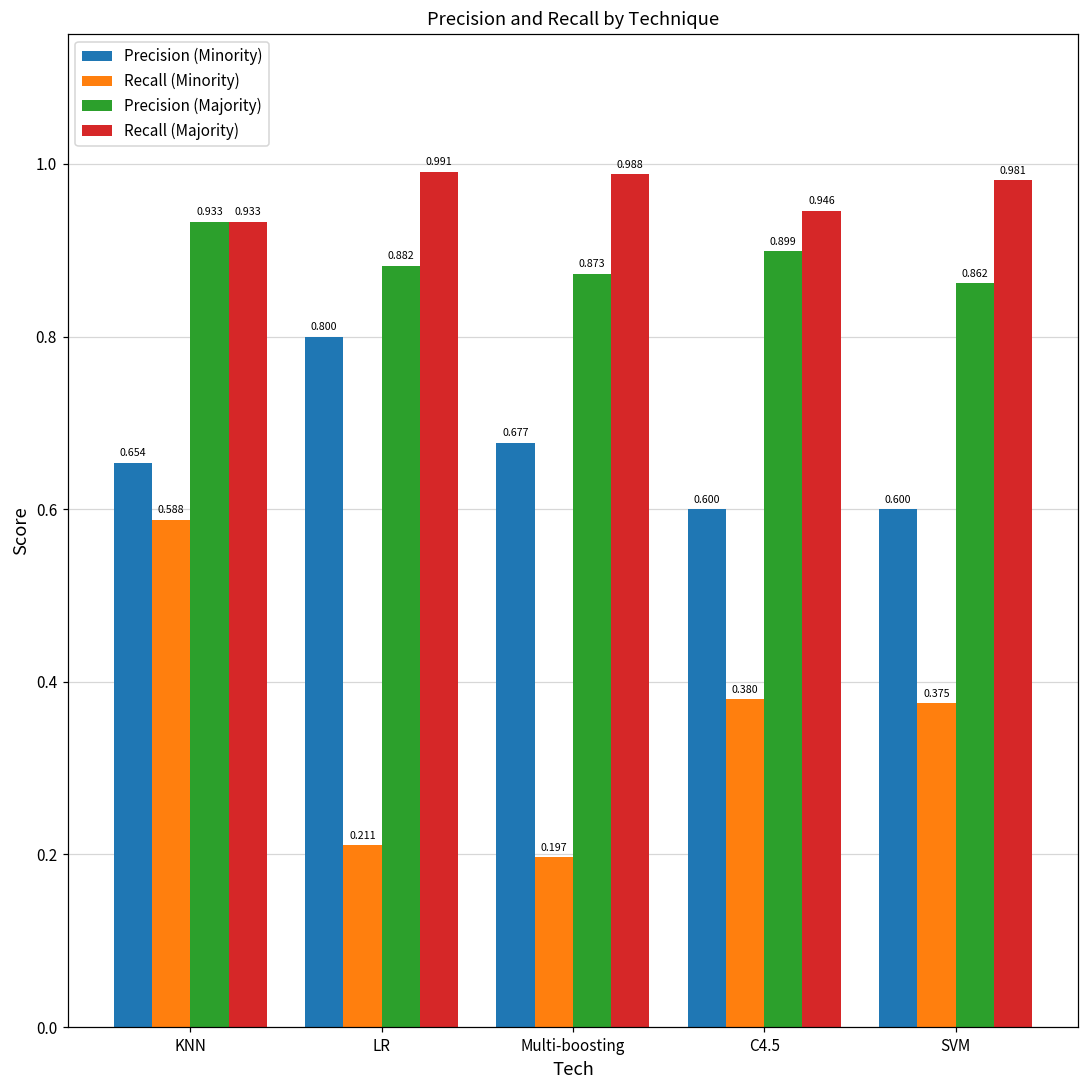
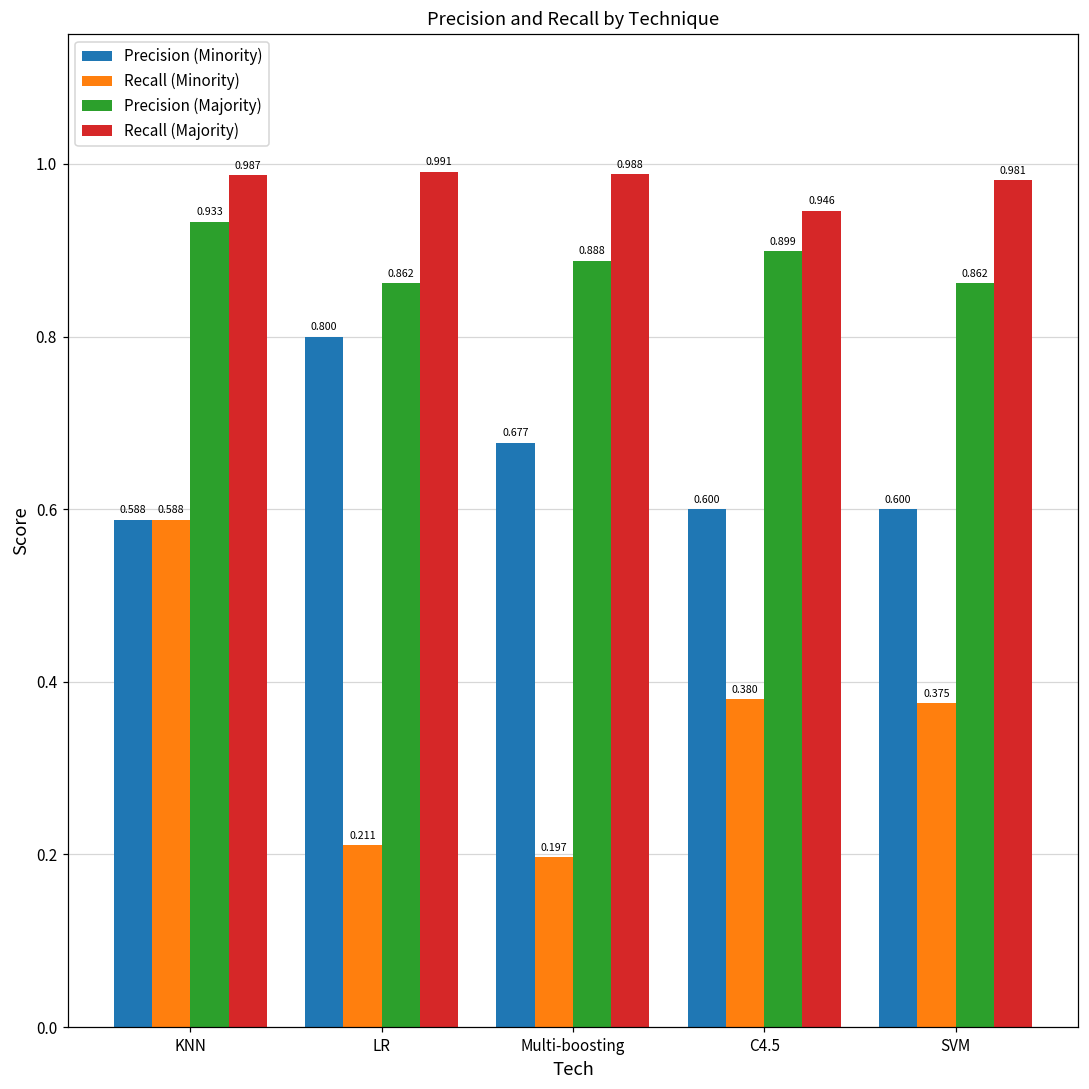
  {
    "Precision (Minority)": {
-     "KNN": 0.654,
+     "KNN": 0.588,
      "LR": 0.800,
      "Multi-boosting": 0.677,
      "C4.5": 0.600,
      "SVM": 0.600
    },
    "Recall (Minority)": {
      "KNN": 0.588,
      "LR": 0.211,
      "Multi-boosting": 0.197,
      "C4.5": 0.380,
      "SVM": 0.375
    },
    "Precision (Majority)": {
      "KNN": 0.933,
-     "LR": 0.882,
-     "Multi-boosting": 0.873,
+     "LR": 0.862,
+     "Multi-boosting": 0.888,
      "C4.5": 0.899,
      "SVM": 0.862
    },
    "Recall (Majority)": {
-     "KNN": 0.933,
+     "KNN": 0.987,
      "LR": 0.991,
      "Multi-boosting": 0.988,
      "C4.5": 0.946,
      "SVM": 0.981
    }
  }
